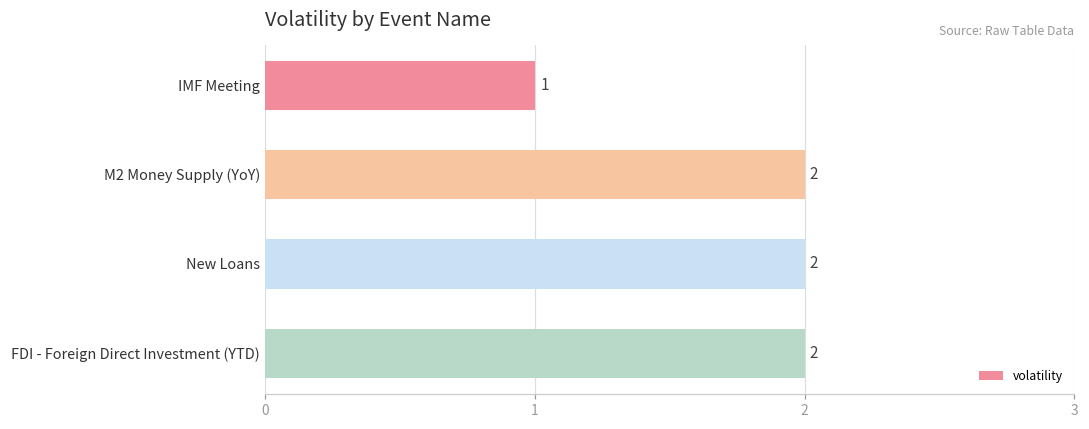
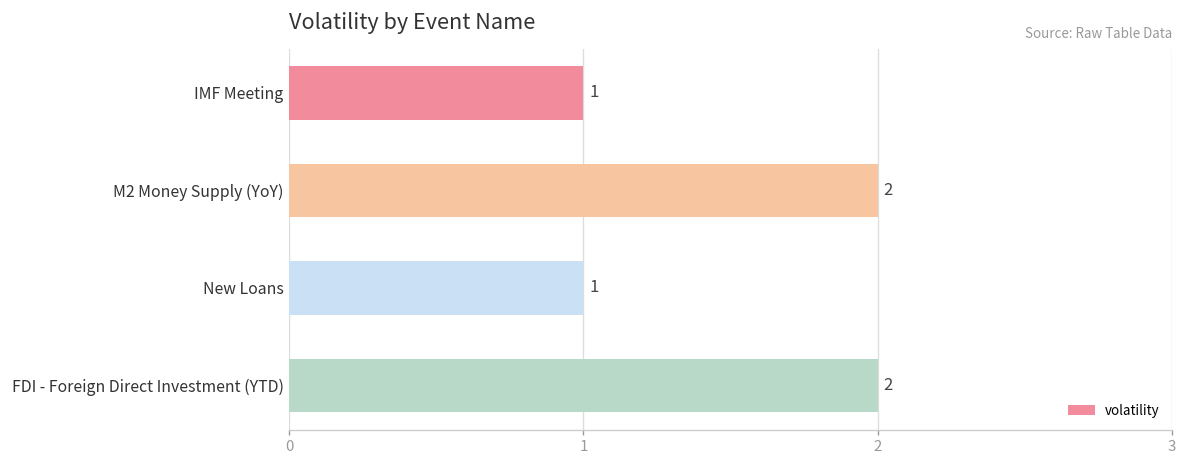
  {
    "IMF Meeting": 1,
    "M2 Money Supply (YoY)": 2,
-   "New Loans": 2,
+   "New Loans": 1,
    "FDI - Foreign Direct Investment (YTD)": 2
  }
